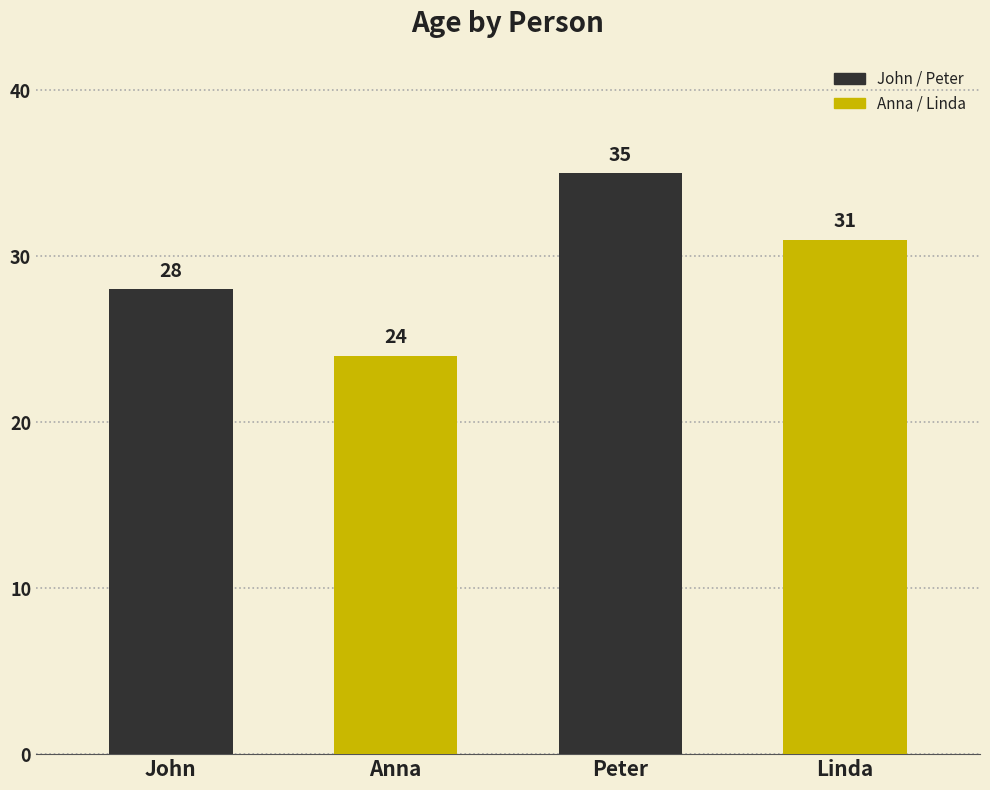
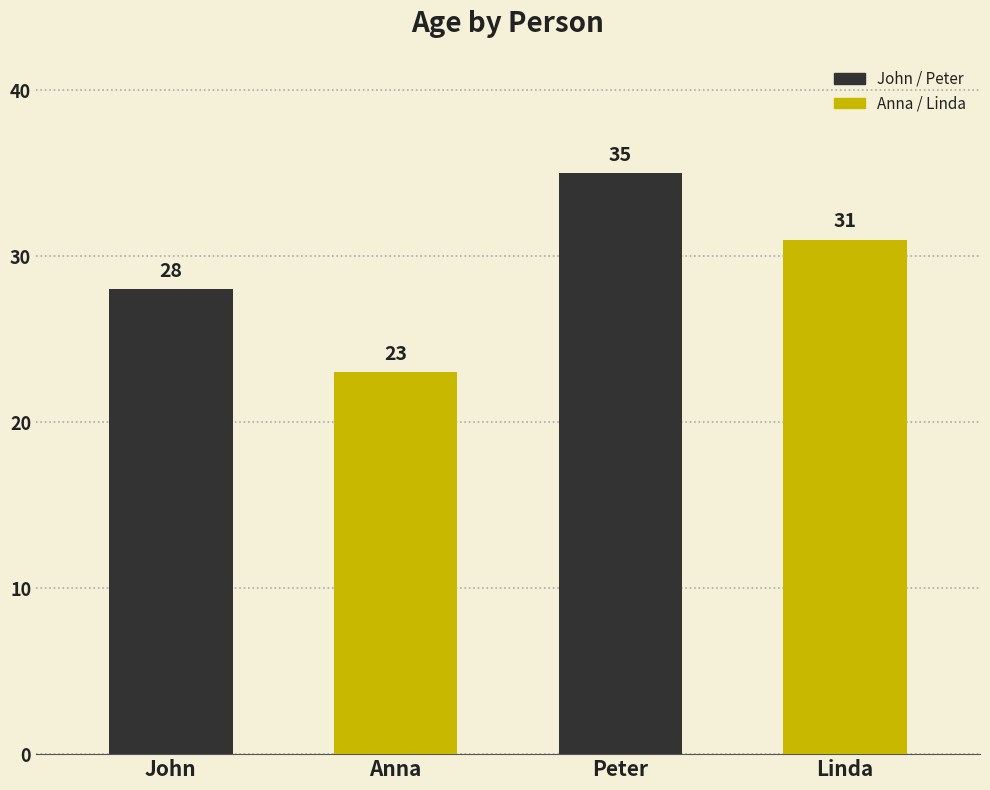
  {
    "John": 28,
-   "Anna": 24,
+   "Anna": 23,
    "Peter": 35,
    "Linda": 31
  }
